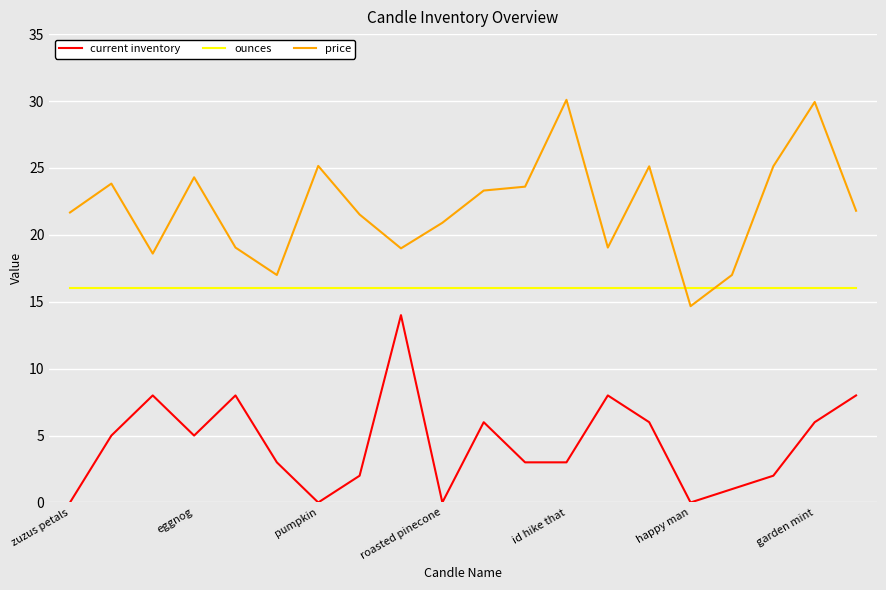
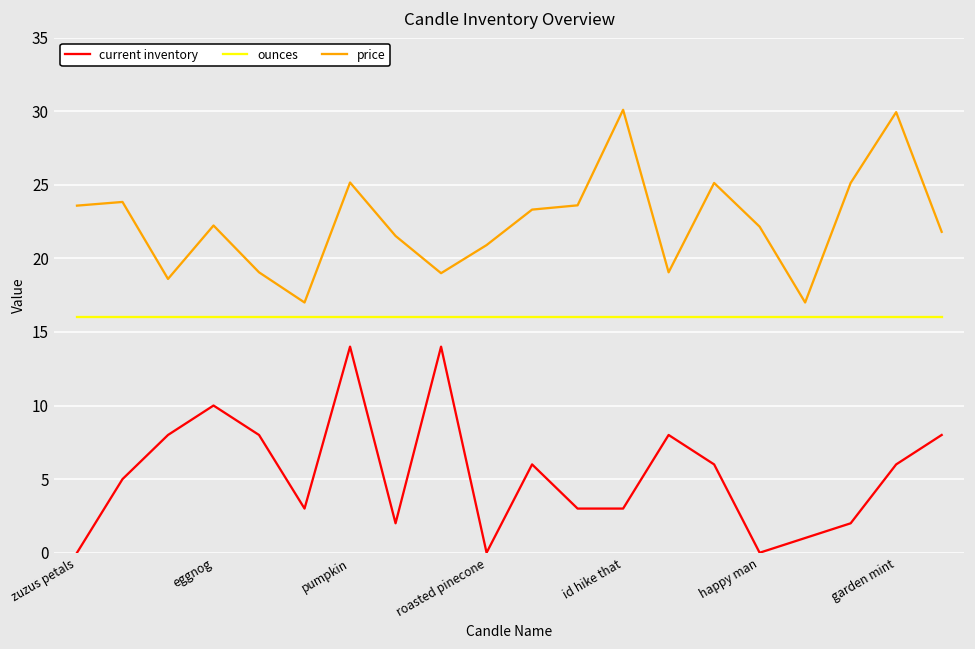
  {
    "current inventory": {
      "zuzus petals": 0,
-     "eggnog": 5,
-     "pumpkin": 0,
+     "eggnog": 10,
+     "pumpkin": 14,
      "roasted pinecone": 0,
      "id hike that": 3,
      "happy man": 0,
      "garden mint": 6
    },
    "ounces": {
      "zuzus petals": 16.0,
      "eggnog": 16.0,
      "pumpkin": 16.0,
      "roasted pinecone": 16.0,
      "id hike that": 16.0,
      "happy man": 16.0,
      "garden mint": 16.0
    },
    "price": {
-     "zuzus petals": 21.7,
-     "eggnog": 24.3,
+     "zuzus petals": 23.6,
+     "eggnog": 22.2,
      "pumpkin": 25.2,
      "roasted pinecone": 20.9,
      "id hike that": 30.1,
-     "happy man": 14.7,
+     "happy man": 22.2,
      "garden mint": 29.9
    }
  }
